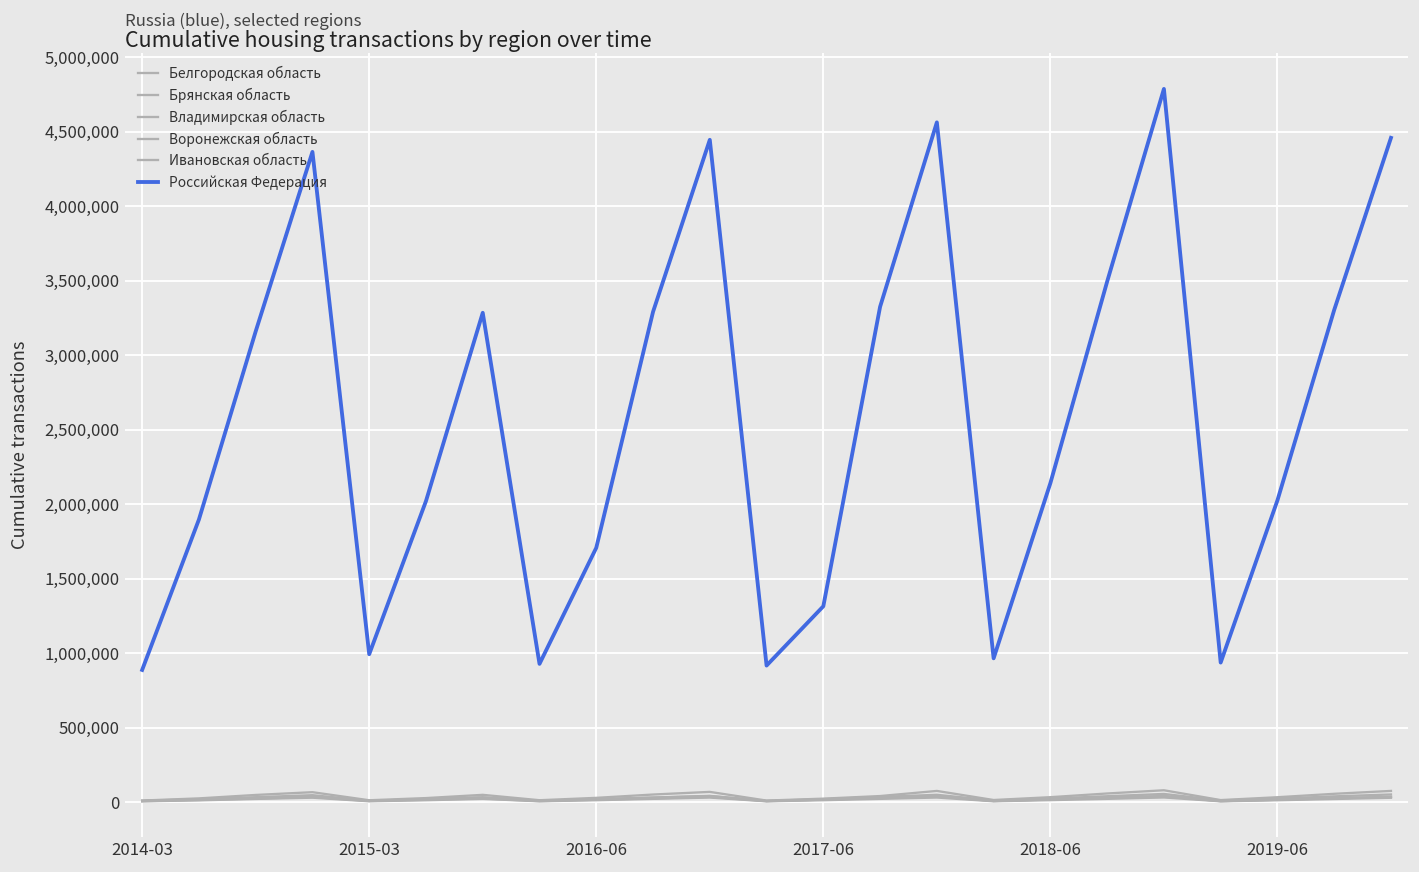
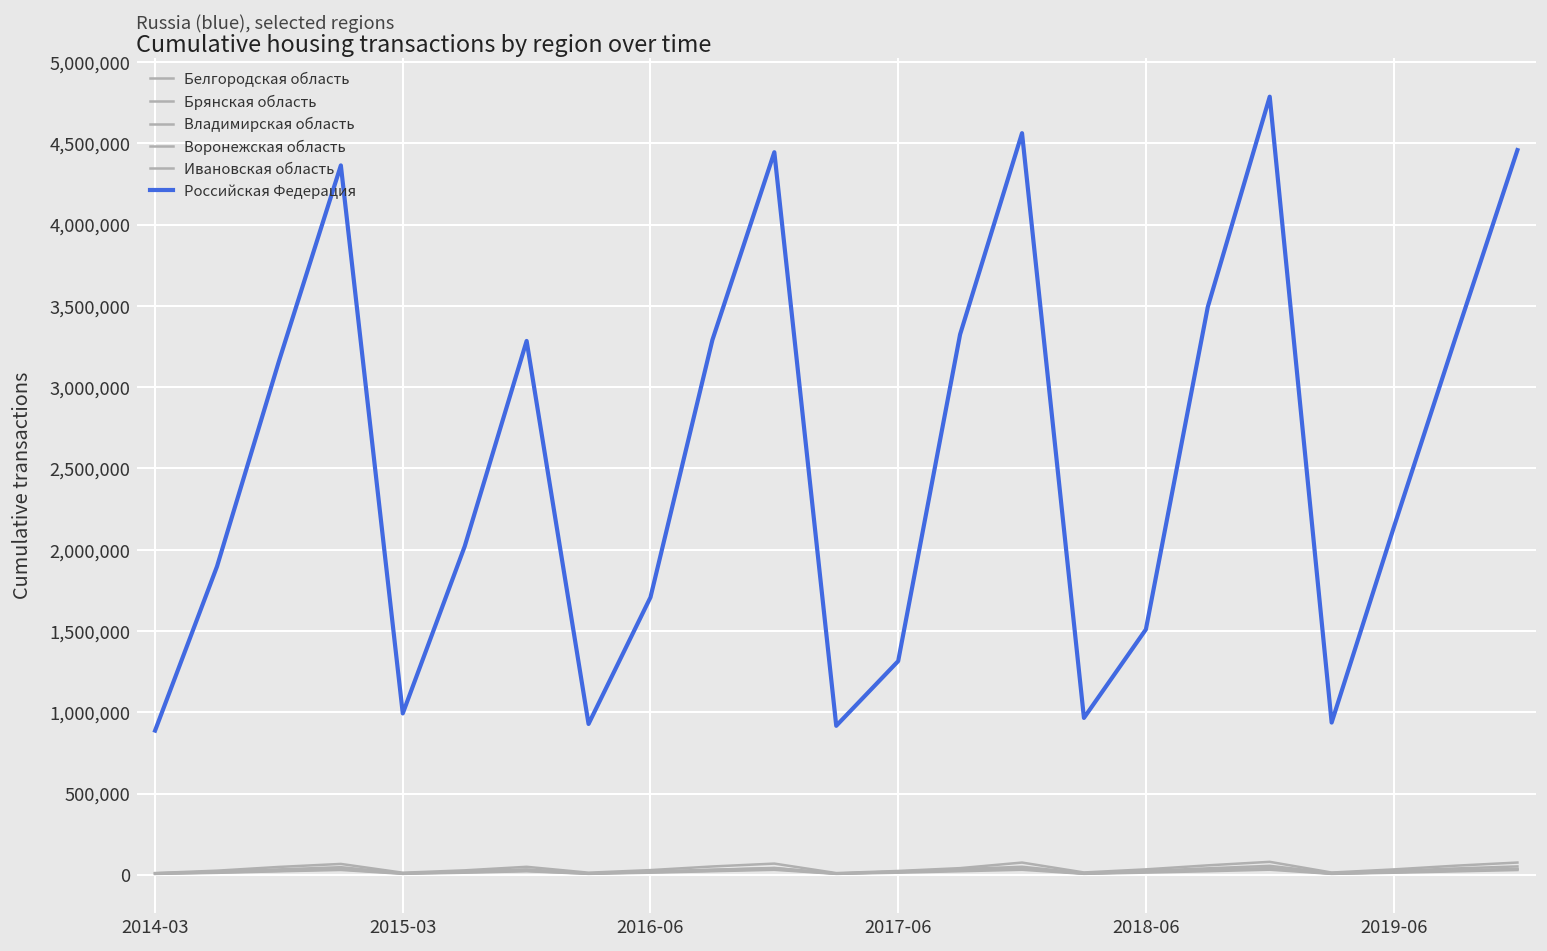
  {
    "Российская Федерация": {
      "2014-03": "890,000",
      "2015-03": "990,000",
      "2016-06": "1,710,000",
      "2017-06": "1,310,000",
-     "2018-06": "2,140,000",
-     "2019-06": "2,030,000"
+     "2018-06": "1,510,000",
+     "2019-06": "2,130,000"
    }
  }
